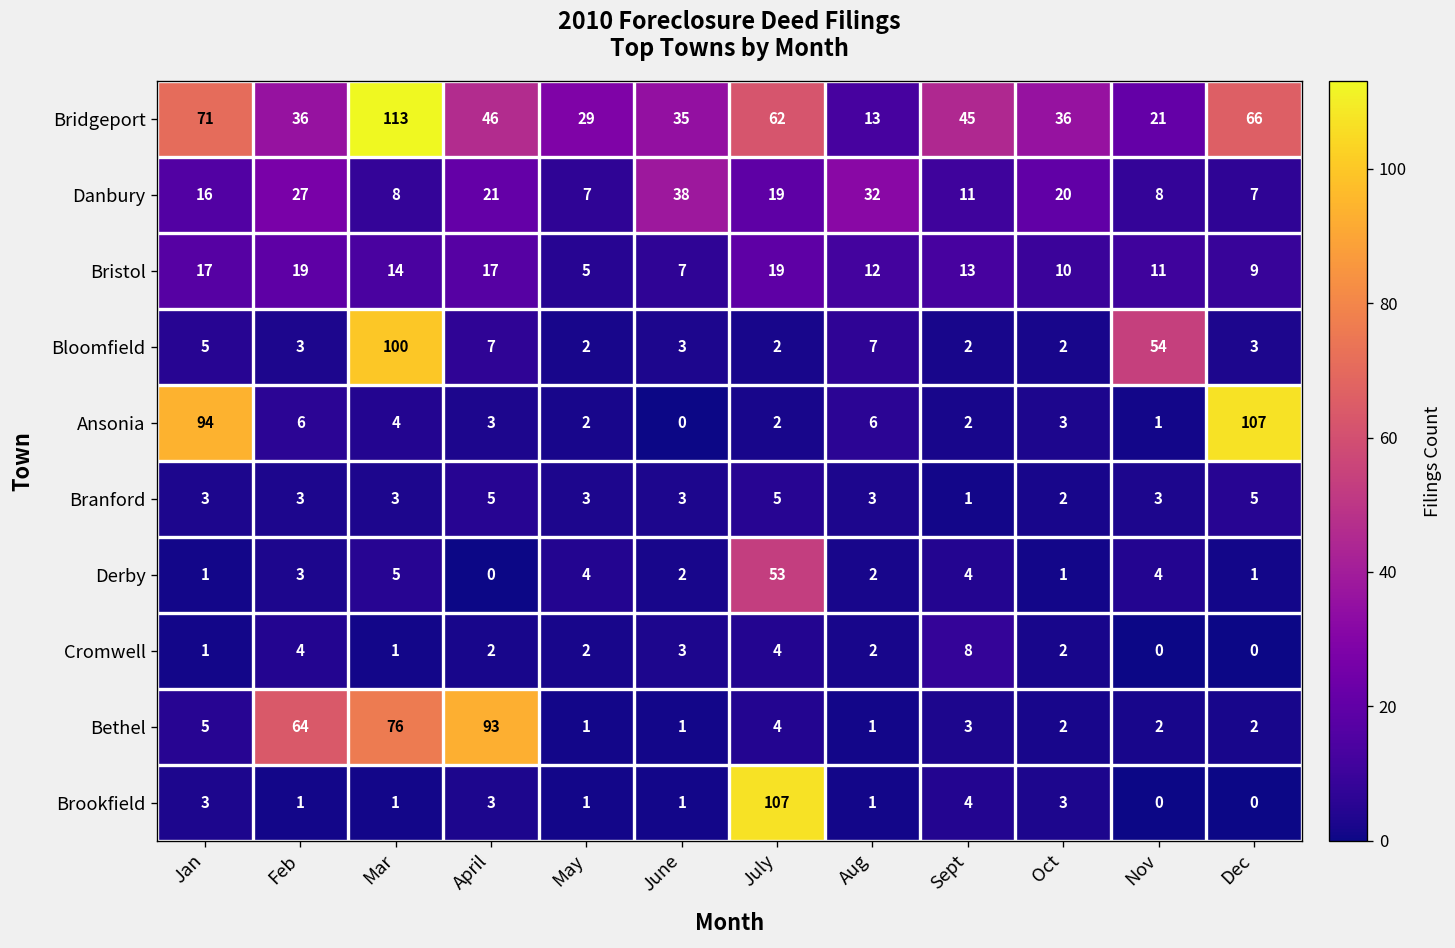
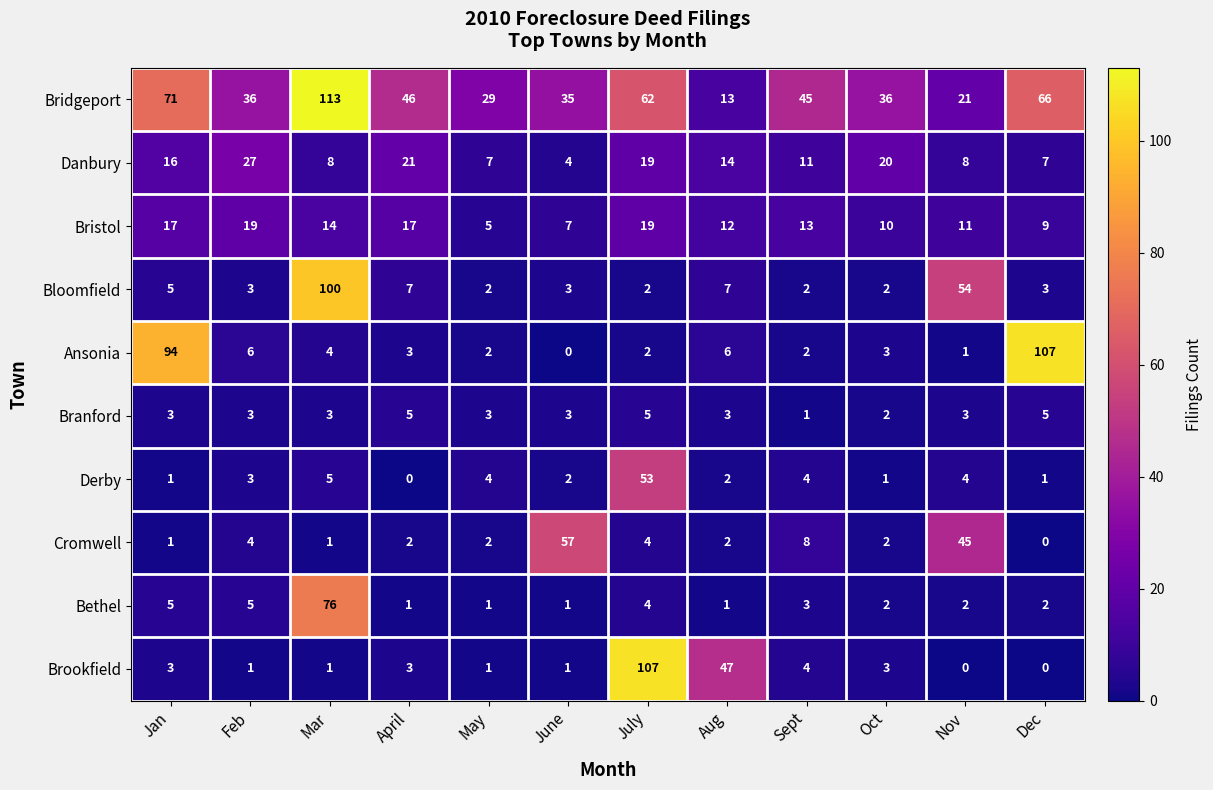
  {
    "Bridgeport": {
      "Jan": 71,
      "Feb": 36,
      "Mar": 113,
      "April": 46,
      "May": 29,
      "June": 35,
      "July": 62,
      "Aug": 13,
      "Sept": 45,
      "Oct": 36,
      "Nov": 21,
      "Dec": 66
    },
    "Danbury": {
      "Jan": 16,
      "Feb": 27,
      "Mar": 8,
      "April": 21,
      "May": 7,
-     "June": 38,
+     "June": 4,
      "July": 19,
-     "Aug": 32,
+     "Aug": 14,
      "Sept": 11,
      "Oct": 20,
      "Nov": 8,
      "Dec": 7
    },
    "Bristol": {
      "Jan": 17,
      "Feb": 19,
      "Mar": 14,
      "April": 17,
      "May": 5,
      "June": 7,
      "July": 19,
      "Aug": 12,
      "Sept": 13,
      "Oct": 10,
      "Nov": 11,
      "Dec": 9
    },
    "Bloomfield": {
      "Jan": 5,
      "Feb": 3,
      "Mar": 100,
      "April": 7,
      "May": 2,
      "June": 3,
      "July": 2,
      "Aug": 7,
      "Sept": 2,
      "Oct": 2,
      "Nov": 54,
      "Dec": 3
    },
    "Ansonia": {
      "Jan": 94,
      "Feb": 6,
      "Mar": 4,
      "April": 3,
      "May": 2,
      "June": 0,
      "July": 2,
      "Aug": 6,
      "Sept": 2,
      "Oct": 3,
      "Nov": 1,
      "Dec": 107
    },
    "Branford": {
      "Jan": 3,
      "Feb": 3,
      "Mar": 3,
      "April": 5,
      "May": 3,
      "June": 3,
      "July": 5,
      "Aug": 3,
      "Sept": 1,
      "Oct": 2,
      "Nov": 3,
      "Dec": 5
    },
    "Derby": {
      "Jan": 1,
      "Feb": 3,
      "Mar": 5,
      "April": 0,
      "May": 4,
      "June": 2,
      "July": 53,
      "Aug": 2,
      "Sept": 4,
      "Oct": 1,
      "Nov": 4,
      "Dec": 1
    },
    "Cromwell": {
      "Jan": 1,
      "Feb": 4,
      "Mar": 1,
      "April": 2,
      "May": 2,
-     "June": 3,
+     "June": 57,
      "July": 4,
      "Aug": 2,
      "Sept": 8,
      "Oct": 2,
-     "Nov": 0,
+     "Nov": 45,
      "Dec": 0
    },
    "Bethel": {
      "Jan": 5,
-     "Feb": 64,
+     "Feb": 5,
      "Mar": 76,
-     "April": 93,
+     "April": 1,
      "May": 1,
      "June": 1,
      "July": 4,
      "Aug": 1,
      "Sept": 3,
      "Oct": 2,
      "Nov": 2,
      "Dec": 2
    },
    "Brookfield": {
      "Jan": 3,
      "Feb": 1,
      "Mar": 1,
      "April": 3,
      "May": 1,
      "June": 1,
      "July": 107,
-     "Aug": 1,
+     "Aug": 47,
      "Sept": 4,
      "Oct": 3,
      "Nov": 0,
      "Dec": 0
    }
  }
